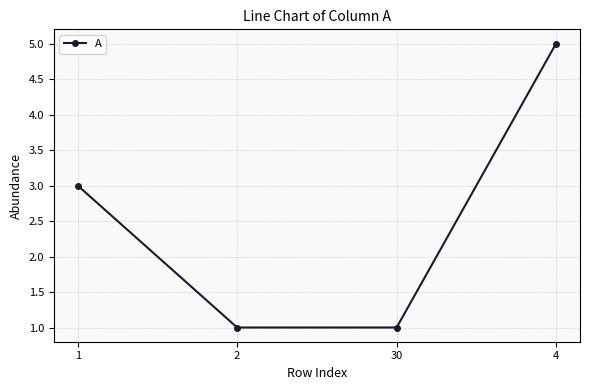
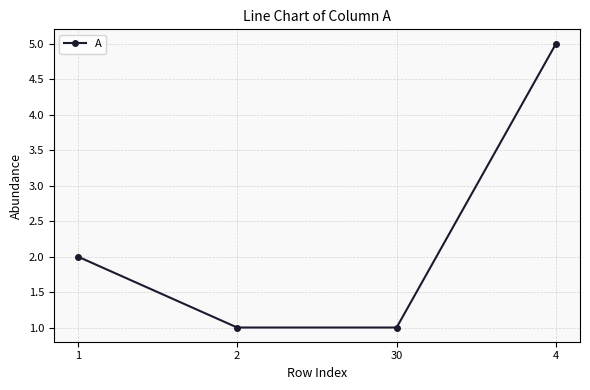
  {
-   "1": 3,
+   "1": 2,
    "2": 1,
    "30": 1,
    "4": 5
  }
